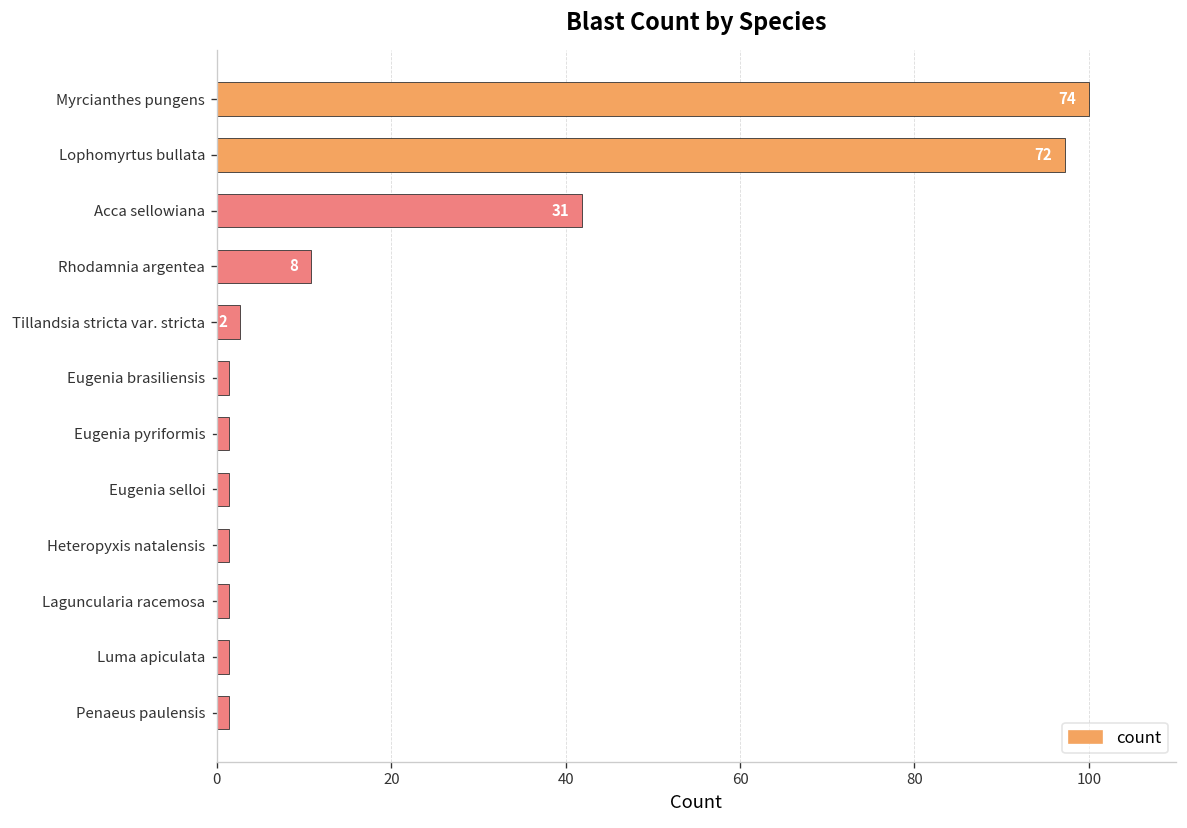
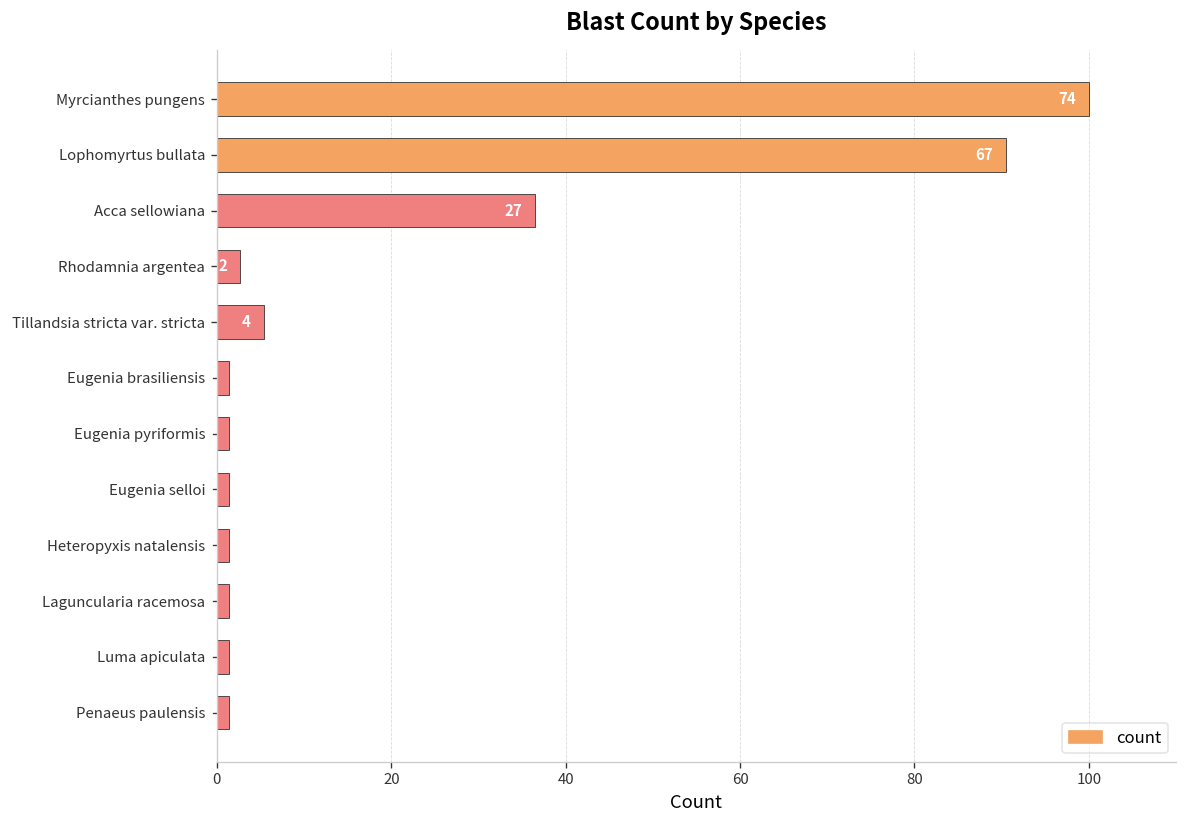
  {
-   "Lophomyrtus bullata": 72,
-   "Acca sellowiana": 31,
-   "Rhodamnia argentea": 8,
-   "Tillandsia stricta var. stricta": 2
+   "Lophomyrtus bullata": 67,
+   "Acca sellowiana": 27,
+   "Rhodamnia argentea": 2,
+   "Tillandsia stricta var. stricta": 4
  }
